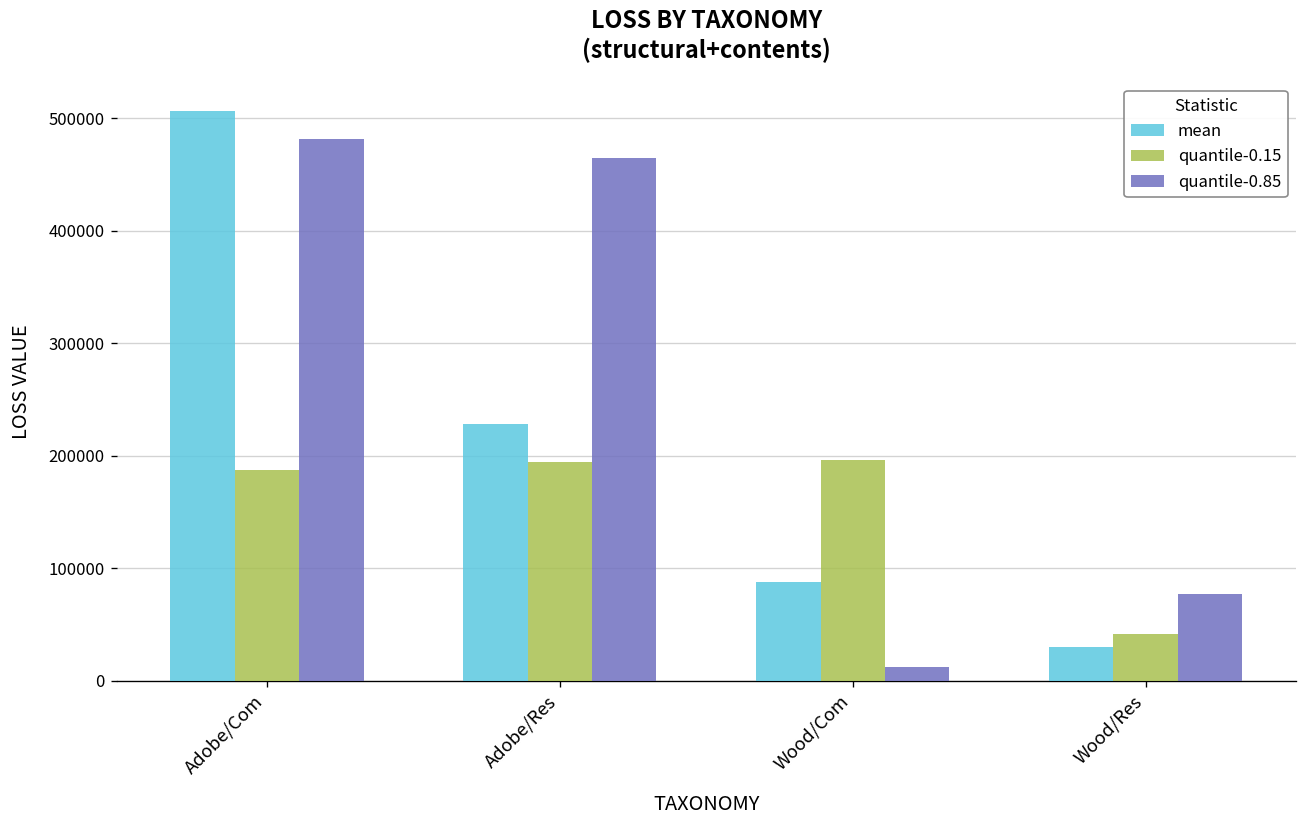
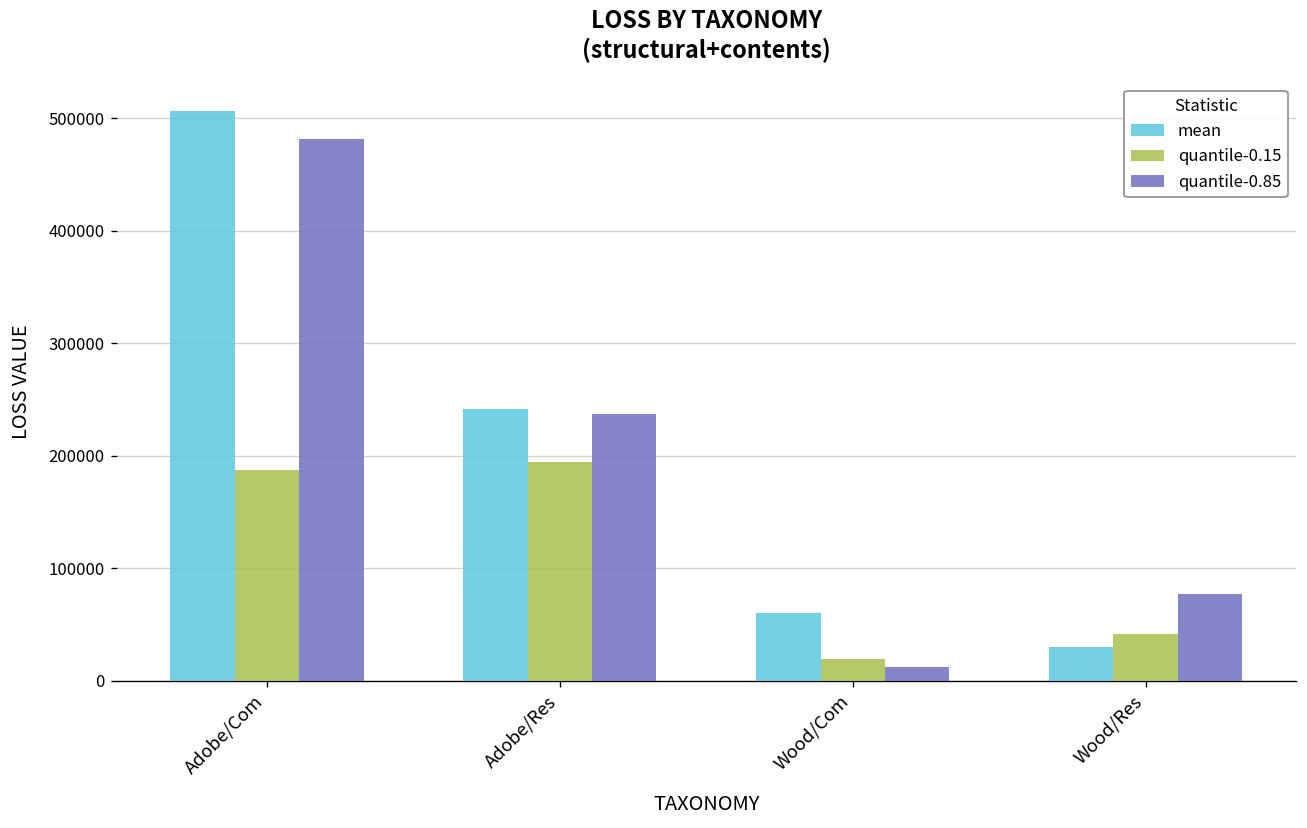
  {
    "mean": {
      "Adobe/Com": 510000,
-     "Adobe/Res": 230000,
-     "Wood/Com": 90000,
+     "Adobe/Res": 240000,
+     "Wood/Com": 60000,
      "Wood/Res": 30000
    },
    "quantile-0.15": {
      "Adobe/Com": 190000,
      "Adobe/Res": 190000,
-     "Wood/Com": 200000,
+     "Wood/Com": 20000,
      "Wood/Res": 40000
    },
    "quantile-0.85": {
      "Adobe/Com": 480000,
-     "Adobe/Res": 460000,
+     "Adobe/Res": 240000,
      "Wood/Com": 10000,
      "Wood/Res": 80000
    }
  }
